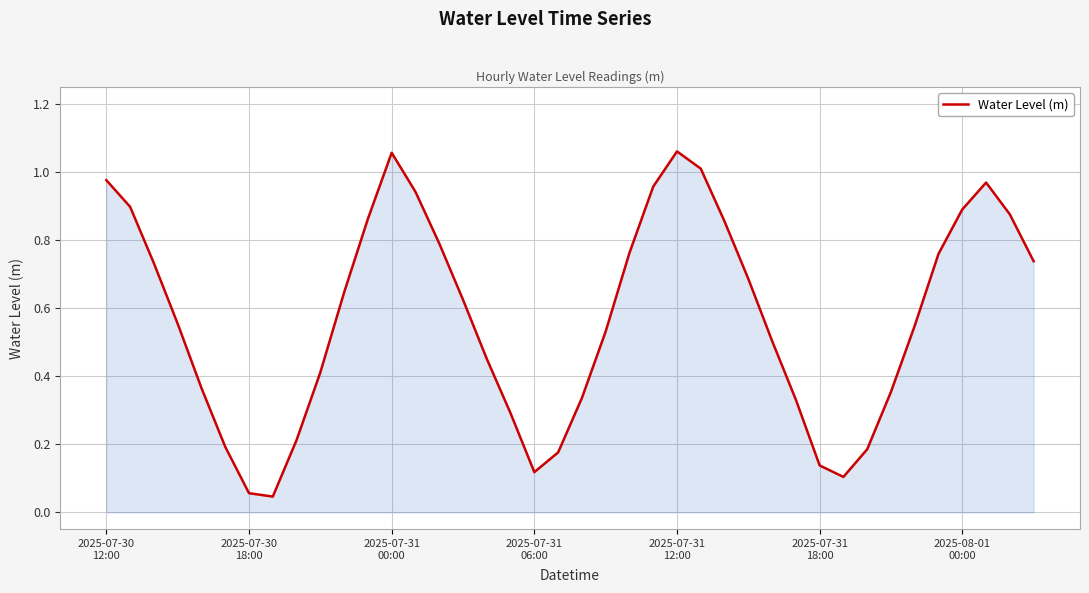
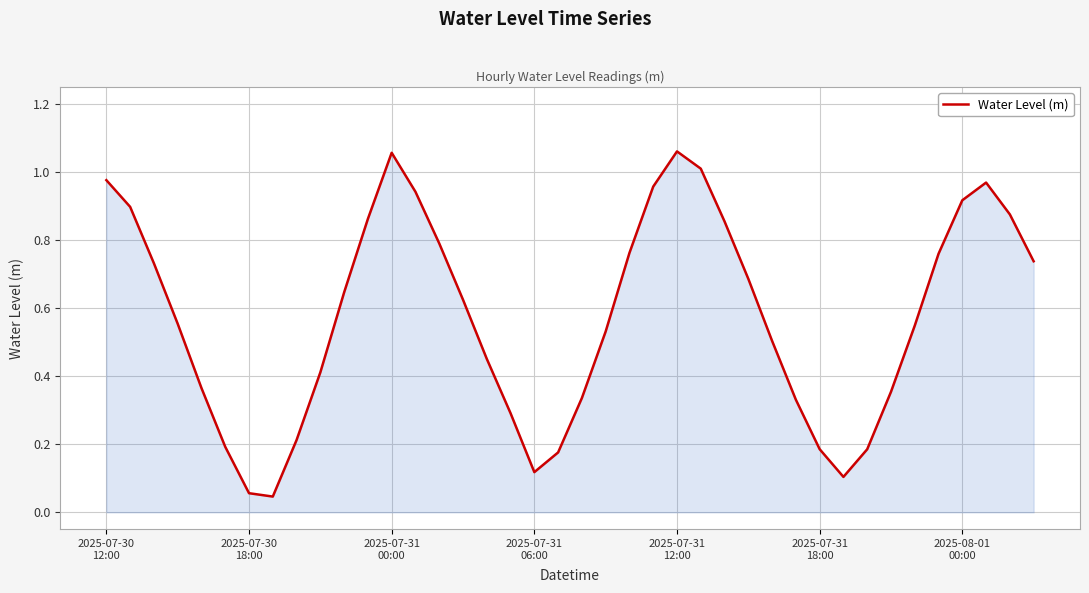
  {
    "2025-07-30 12:00": 0.98,
    "2025-07-30 18:00": 0.06,
    "2025-07-31 00:00": 1.06,
    "2025-07-31 06:00": 0.12,
    "2025-07-31 12:00": 1.06,
-   "2025-07-31 18:00": 0.14,
-   "2025-08-01 00:00": 0.89
+   "2025-07-31 18:00": 0.19,
+   "2025-08-01 00:00": 0.92
  }
